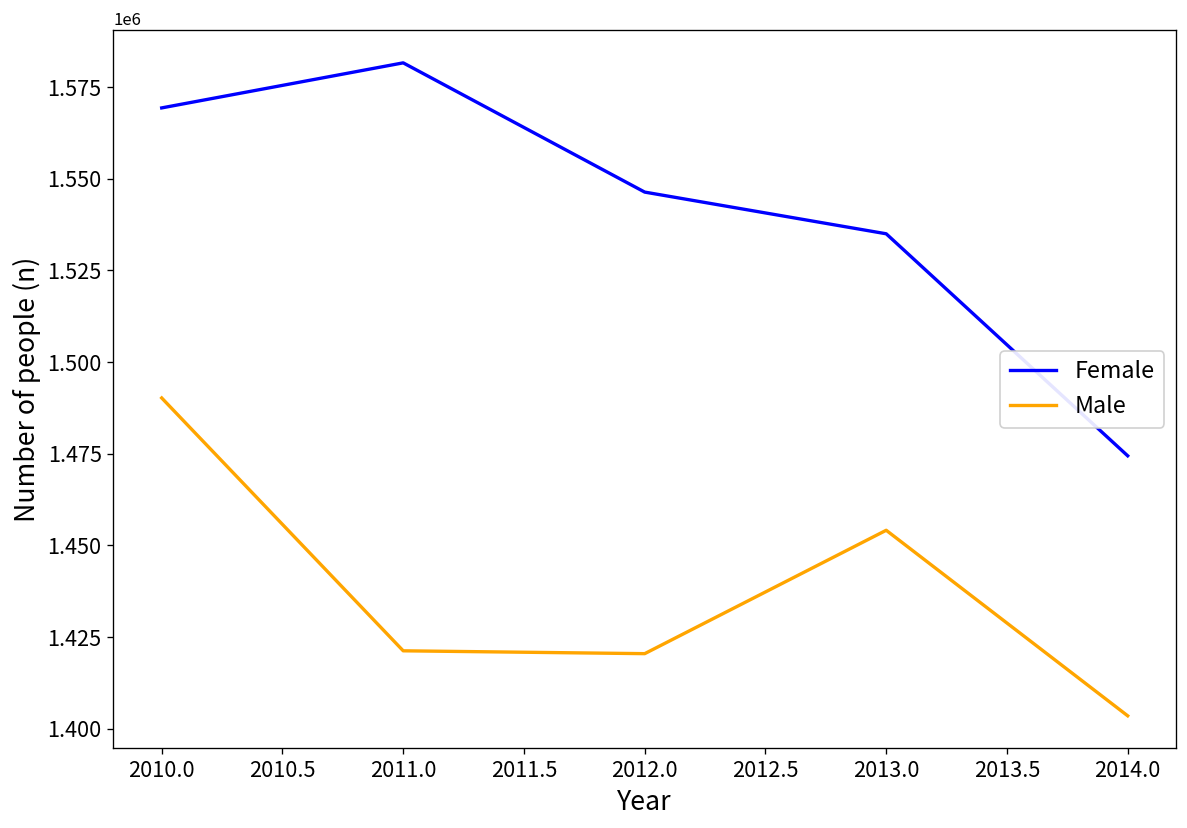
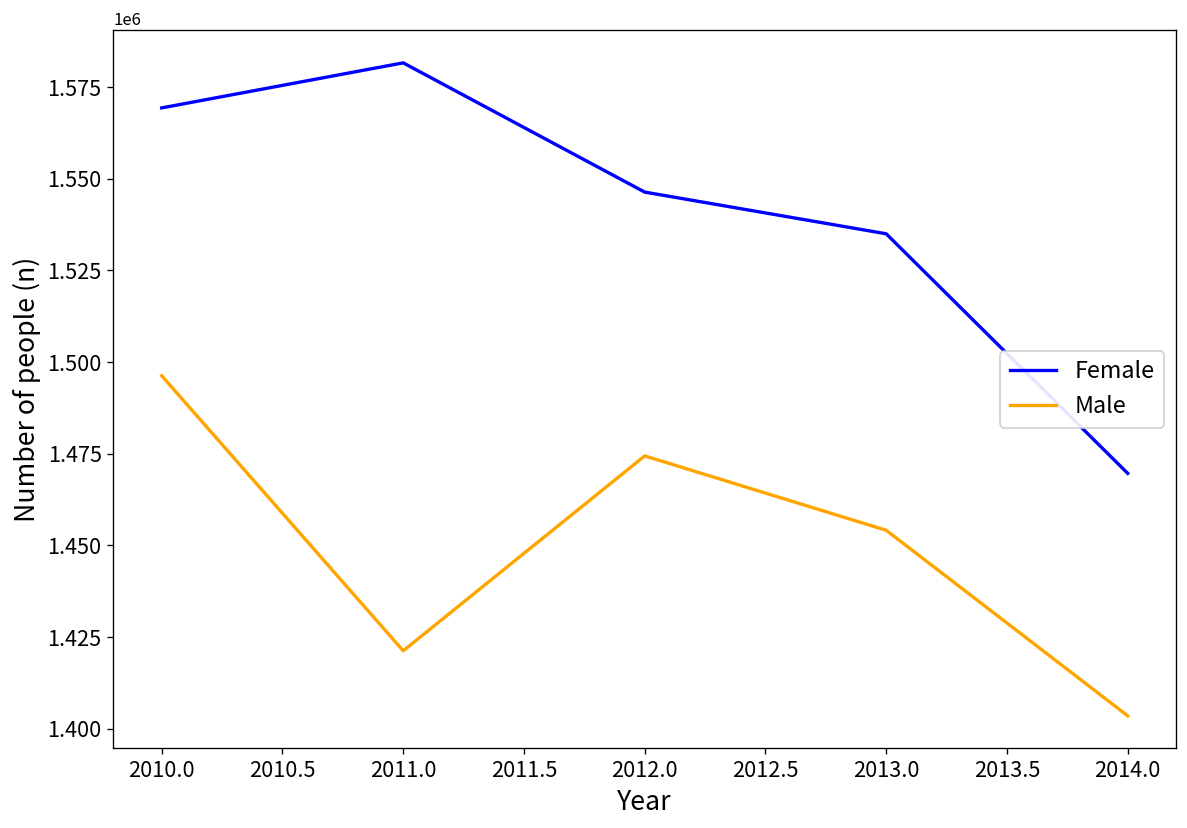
  {
    "Female": {
      "2010.0": 1569000,
      "2011.0": 1582000,
      "2012.0": 1546000,
      "2013.0": 1535000,
-     "2014.0": 1474000
+     "2014.0": 1470000
    },
    "Male": {
-     "2010.0": 1490000,
+     "2010.0": 1496000,
      "2011.0": 1421000,
-     "2012.0": 1420000,
+     "2012.0": 1474000,
      "2013.0": 1454000,
      "2014.0": 1404000
    }
  }
